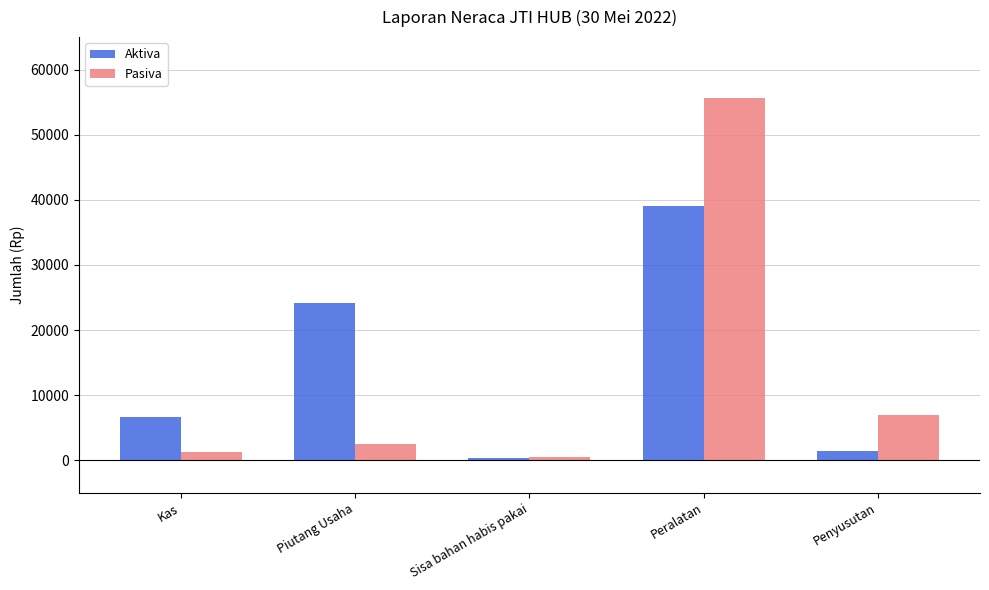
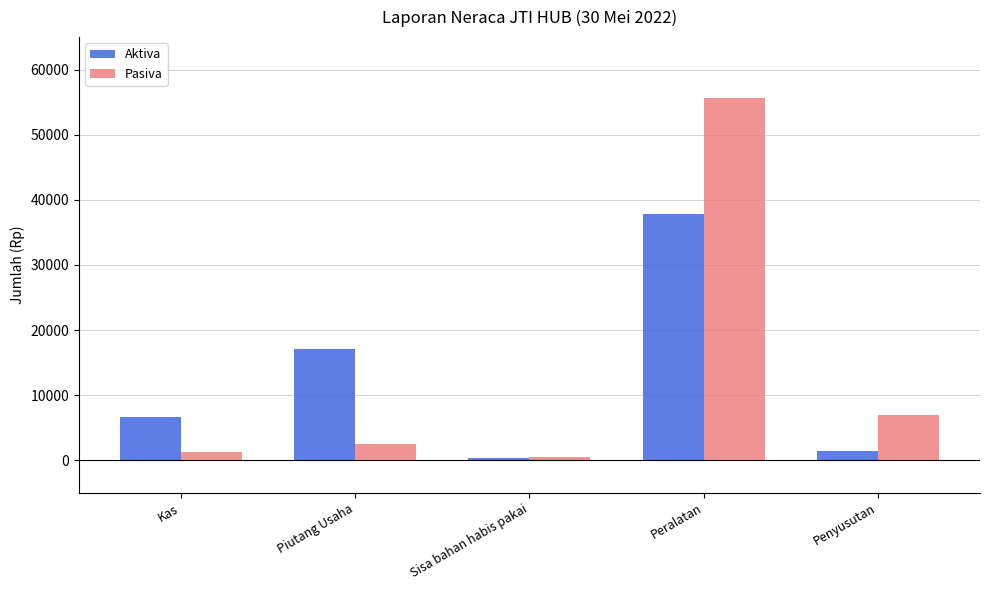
  {
    "Aktiva": {
      "Kas": 7000,
-     "Piutang Usaha": 24000,
-     "Peralatan": 39000,
+     "Piutang Usaha": 17000,
+     "Peralatan": 38000,
      "Penyusutan": 2000
    },
    "Pasiva": {
      "Kas": 1000,
      "Piutang Usaha": 2000,
      "Sisa bahan habis pakai": 0,
      "Peralatan": 56000,
      "Penyusutan": 7000
    }
  }
